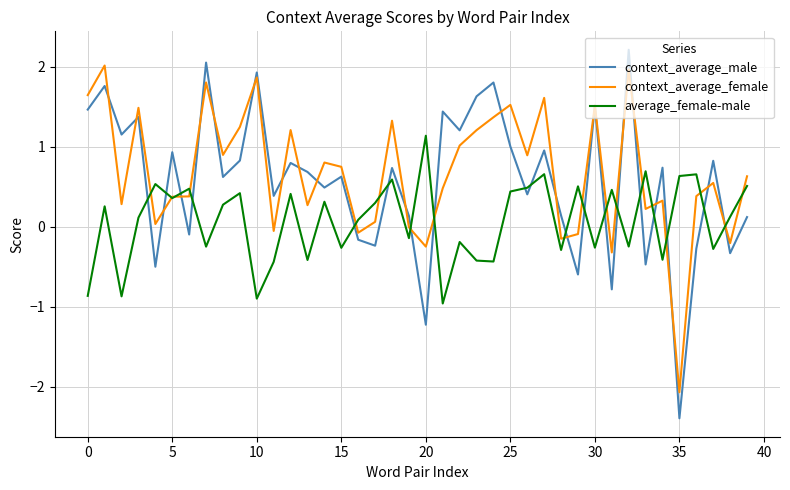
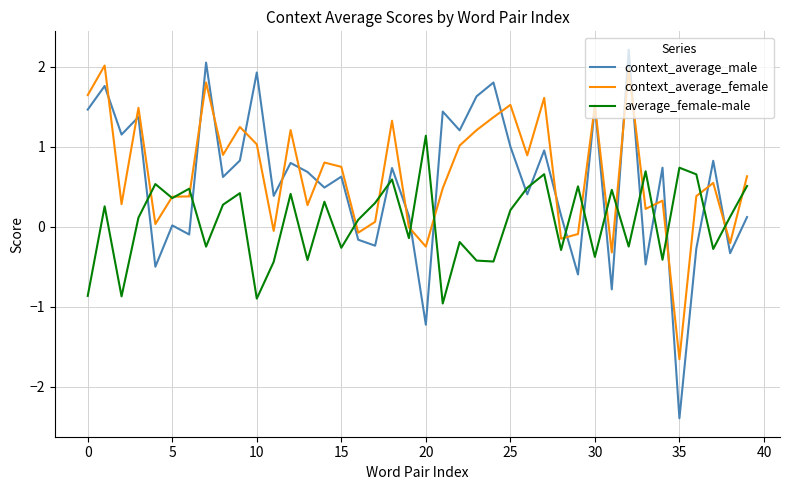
  {
    "context_average_male": {
      "0": 1.5,
-     "5": 0.9,
+     "5": 0.0,
      "10": 1.9,
      "15": 0.6,
      "20": -1.2,
      "25": 1.0,
      "35": -2.4
    },
    "context_average_female": {
      "0": 1.6,
-     "10": 1.9,
+     "10": 1.0,
      "15": 0.7,
      "20": -0.2,
      "25": 1.5,
-     "35": -2.1
+     "35": -1.7
    },
    "average_female-male": {
      "0": -0.9,
      "10": -0.9,
      "15": -0.3,
      "20": 1.1,
-     "25": 0.4,
-     "30": -0.3,
-     "35": 0.6
+     "25": 0.2,
+     "30": -0.4,
+     "35": 0.7
    }
  }
